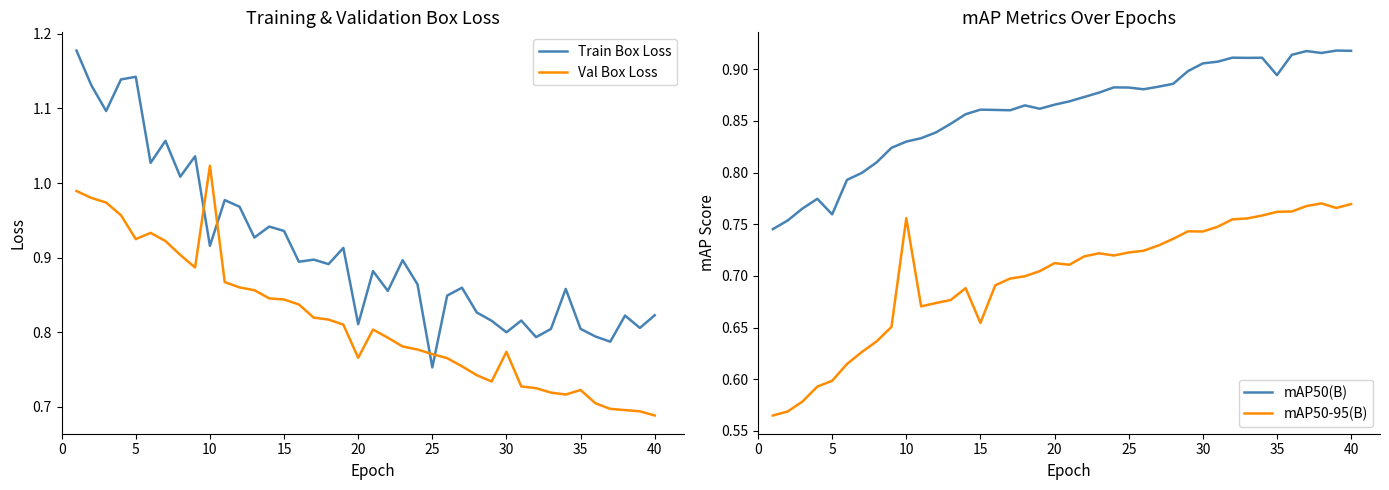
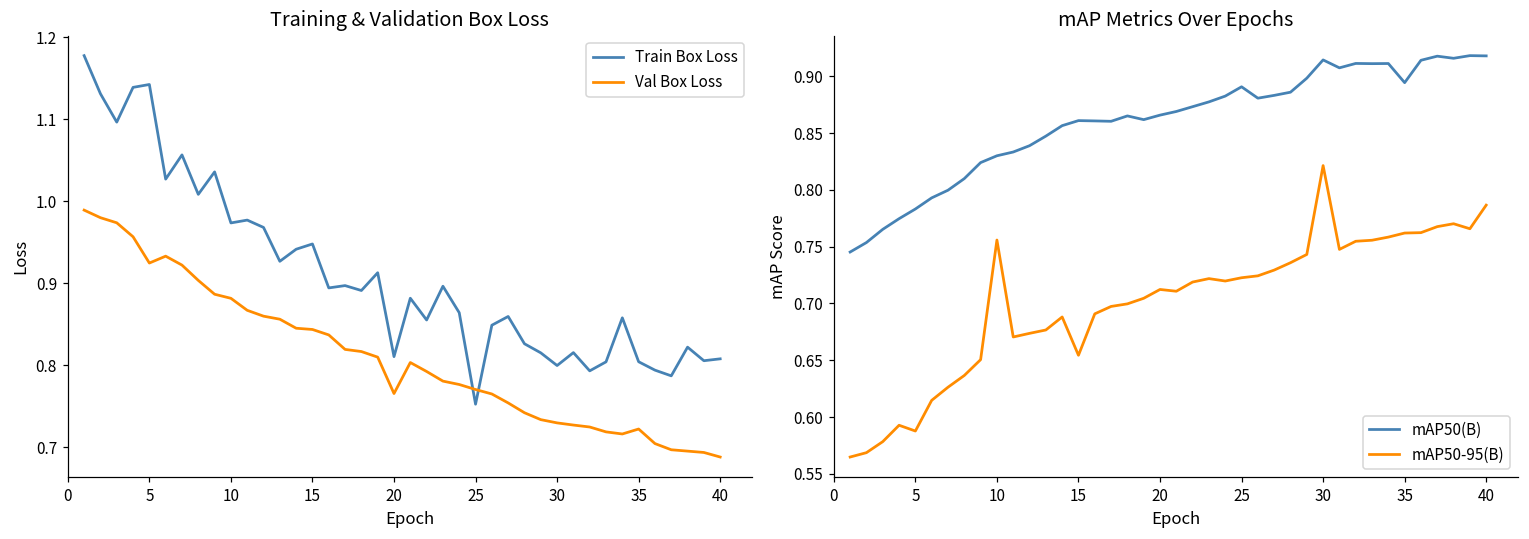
  {
    "Training & Validation Box Loss": {
      "Train Box Loss": {
        "5": 1.14,
-       "10": 0.92,
-       "15": 0.94,
+       "10": 0.97,
+       "15": 0.95,
        "20": 0.81,
        "25": 0.75,
        "30": 0.80,
        "35": 0.80,
-       "40": 0.82
+       "40": 0.81
      },
      "Val Box Loss": {
        "5": 0.92,
-       "10": 1.02,
+       "10": 0.88,
        "15": 0.84,
        "20": 0.77,
        "25": 0.77,
-       "30": 0.77,
+       "30": 0.73,
        "35": 0.72,
        "40": 0.69
      }
    },
    "mAP Metrics Over Epochs": {
      "mAP50(B)": {
-       "5": 0.760,
+       "5": 0.783,
        "10": 0.830,
        "15": 0.861,
        "20": 0.866,
-       "25": 0.882,
-       "30": 0.906,
+       "25": 0.891,
+       "30": 0.914,
        "35": 0.894,
        "40": 0.918
      },
      "mAP50-95(B)": {
-       "5": 0.598,
+       "5": 0.588,
        "10": 0.756,
        "15": 0.654,
        "20": 0.712,
        "25": 0.723,
-       "30": 0.743,
+       "30": 0.821,
        "35": 0.762,
-       "40": 0.770
+       "40": 0.787
      }
    }
  }
